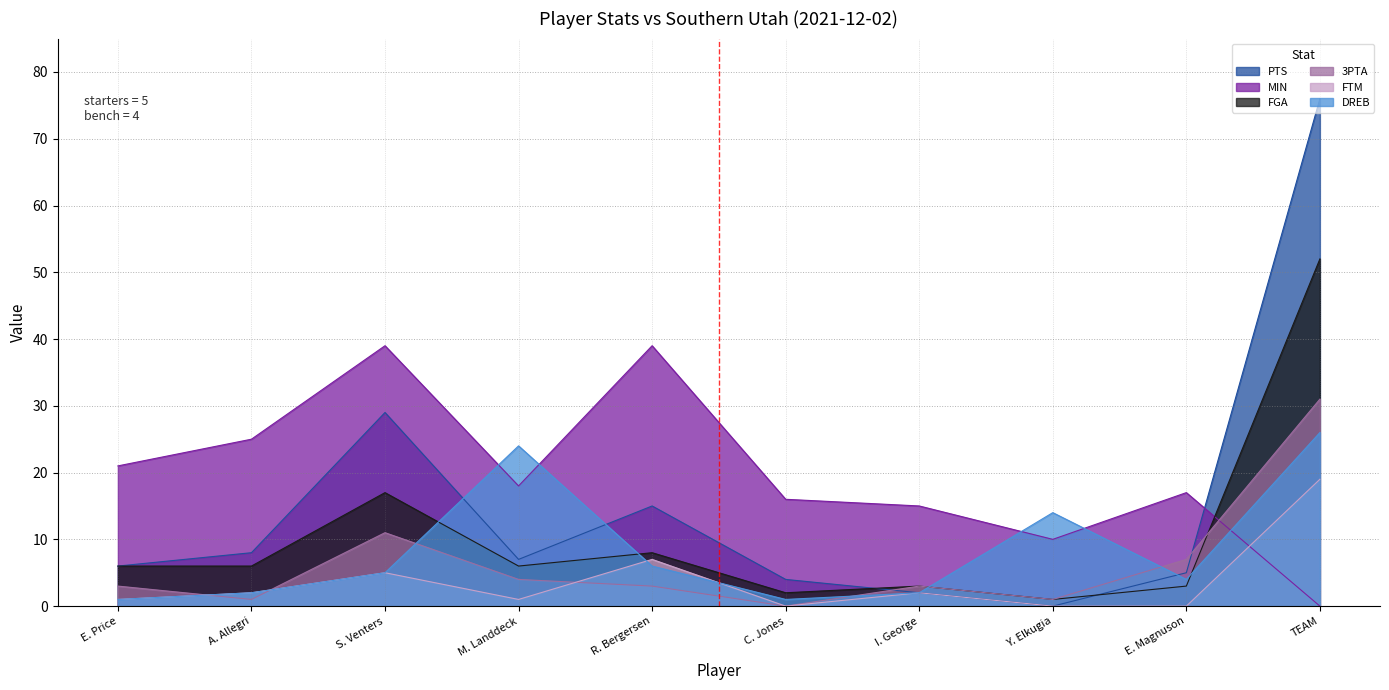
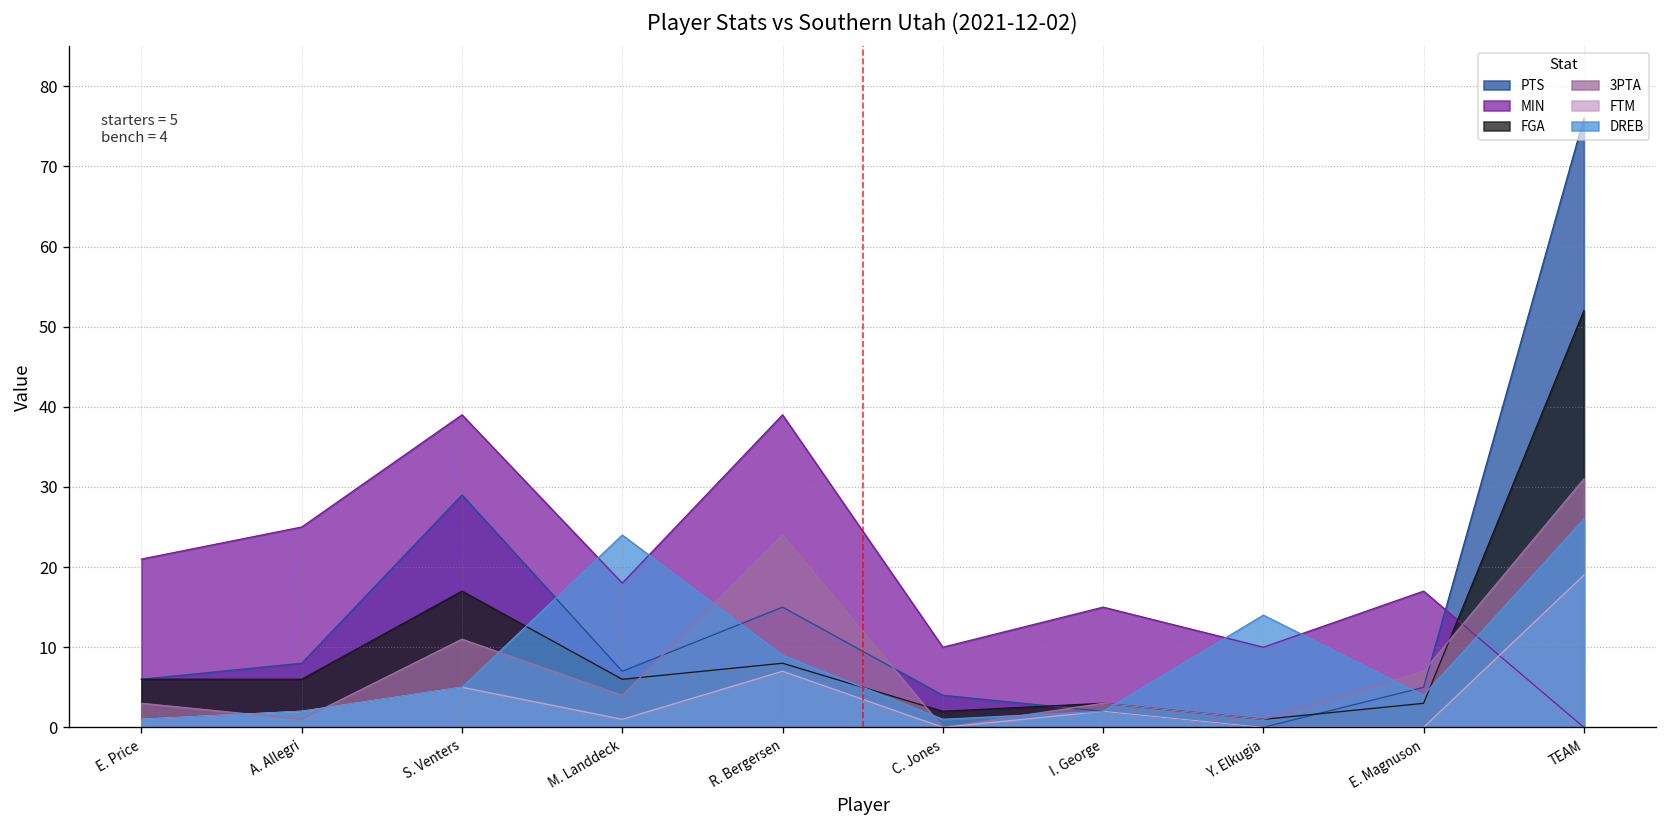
  {
    "PTS": {
      "A. Allegri": 8,
      "S. Venters": 29,
      "M. Landdeck": 7,
      "R. Bergersen": 15,
      "C. Jones": 4,
      "E. Magnuson": 5
    },
    "MIN": {
      "E. Price": 21,
      "A. Allegri": 25,
      "S. Venters": 39,
      "M. Landdeck": 18,
      "R. Bergersen": 39,
-     "C. Jones": 16,
+     "C. Jones": 10,
      "I. George": 15,
      "Y. Elkugia": 10,
      "E. Magnuson": 17,
      "TEAM": 0
    },
    "FGA": {
      "A. Allegri": 6,
      "S. Venters": 17,
      "M. Landdeck": 6,
      "R. Bergersen": 8,
      "C. Jones": 2,
      "E. Magnuson": 3,
      "TEAM": 52
    },
    "3PTA": {
      "E. Price": 3,
      "A. Allegri": 1,
      "S. Venters": 11,
      "M. Landdeck": 4,
-     "R. Bergersen": 3,
+     "R. Bergersen": 24,
      "E. Magnuson": 7,
      "TEAM": 31
    },
    "FTM": {
      "M. Landdeck": 1,
      "R. Bergersen": 7,
      "E. Magnuson": 0,
      "TEAM": 19
    },
    "DREB": {
      "M. Landdeck": 24,
-     "R. Bergersen": 6,
+     "R. Bergersen": 9,
      "C. Jones": 1,
      "Y. Elkugia": 14,
      "E. Magnuson": 4,
      "TEAM": 26
    }
  }
